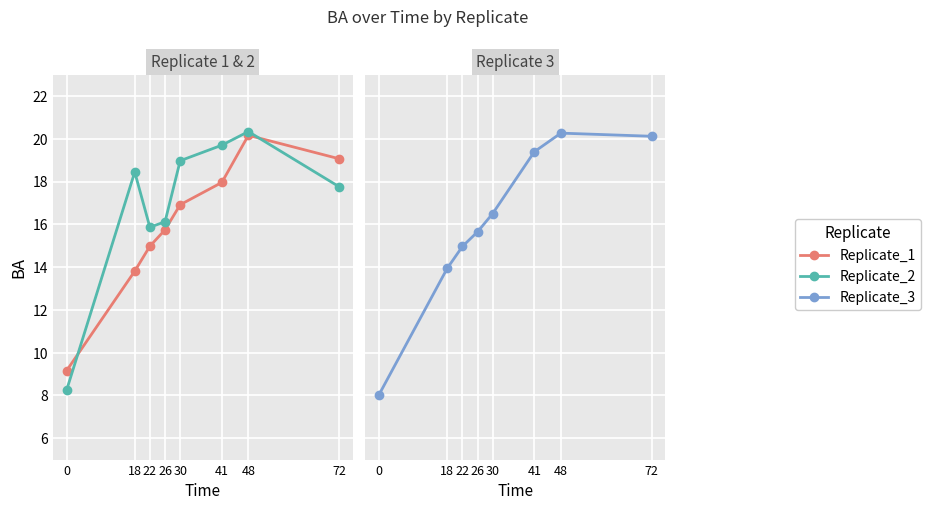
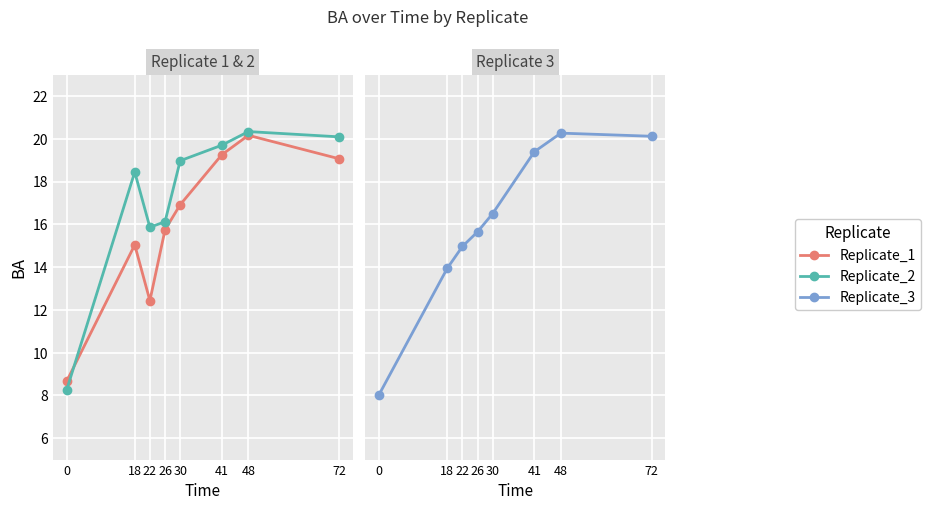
  {
    "Replicate 1 & 2": {
      "Replicate_1": {
-       "0": 9.2,
-       "18": 13.8,
-       "22": 15.0,
+       "0": 8.7,
+       "18": 15.0,
+       "22": 12.4,
        "26": 15.7,
        "30": 16.9,
-       "41": 18.0,
+       "41": 19.3,
        "48": 20.2,
        "72": 19.1
      },
      "Replicate_2": {
        "0": 8.2,
        "18": 18.4,
        "22": 15.9,
        "26": 16.1,
        "30": 19.0,
        "41": 19.7,
        "48": 20.3,
-       "72": 17.8
+       "72": 20.1
      }
    }
  }
